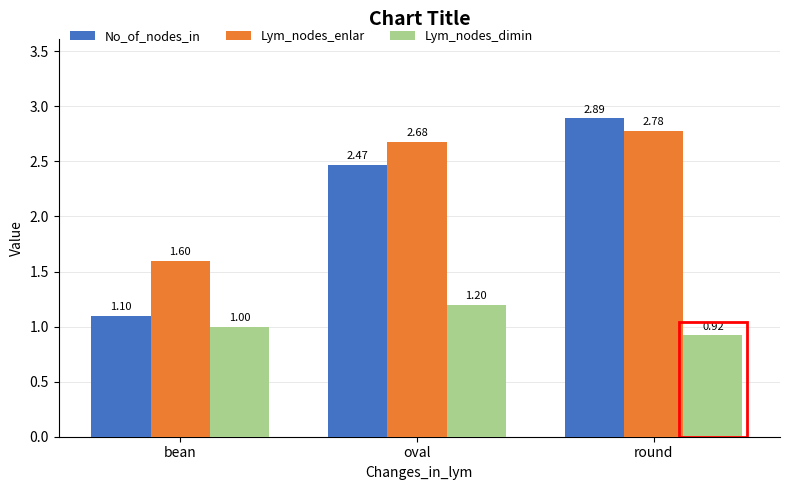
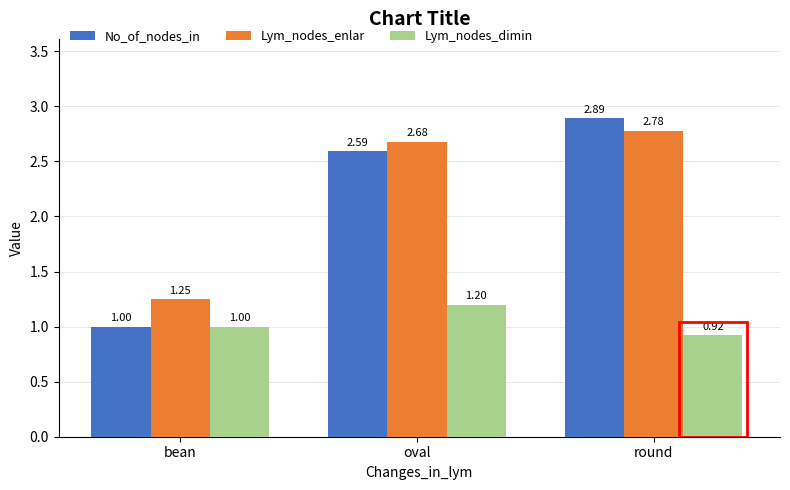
  {
    "No_of_nodes_in": {
-     "bean": 1.10,
-     "oval": 2.47,
+     "bean": 1.00,
+     "oval": 2.59,
      "round": 2.89
    },
    "Lym_nodes_enlar": {
-     "bean": 1.60,
+     "bean": 1.25,
      "oval": 2.68,
      "round": 2.78
    },
    "Lym_nodes_dimin": {
      "bean": 1.00,
      "oval": 1.20,
      "round": 0.92
    }
  }
